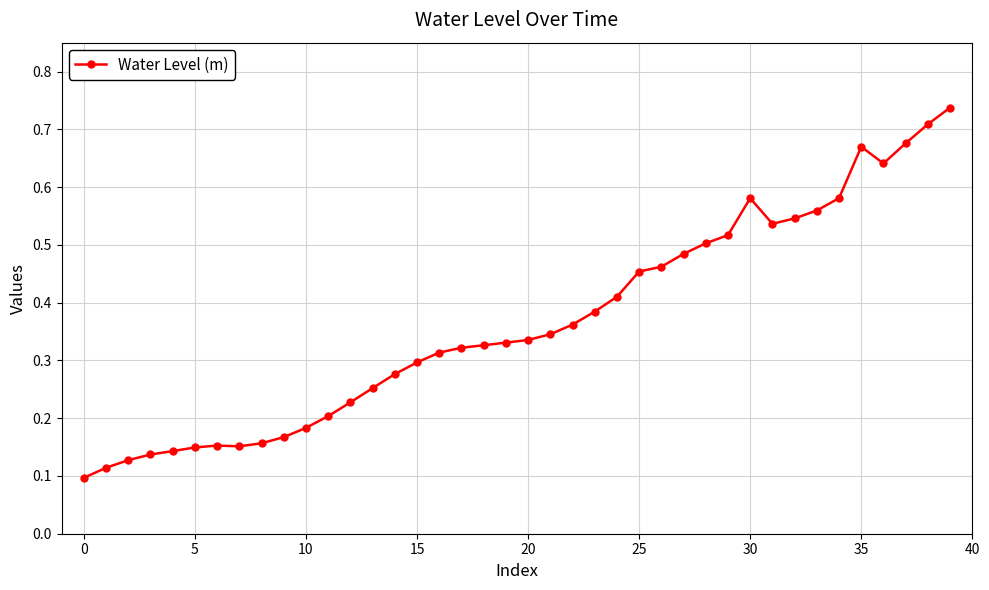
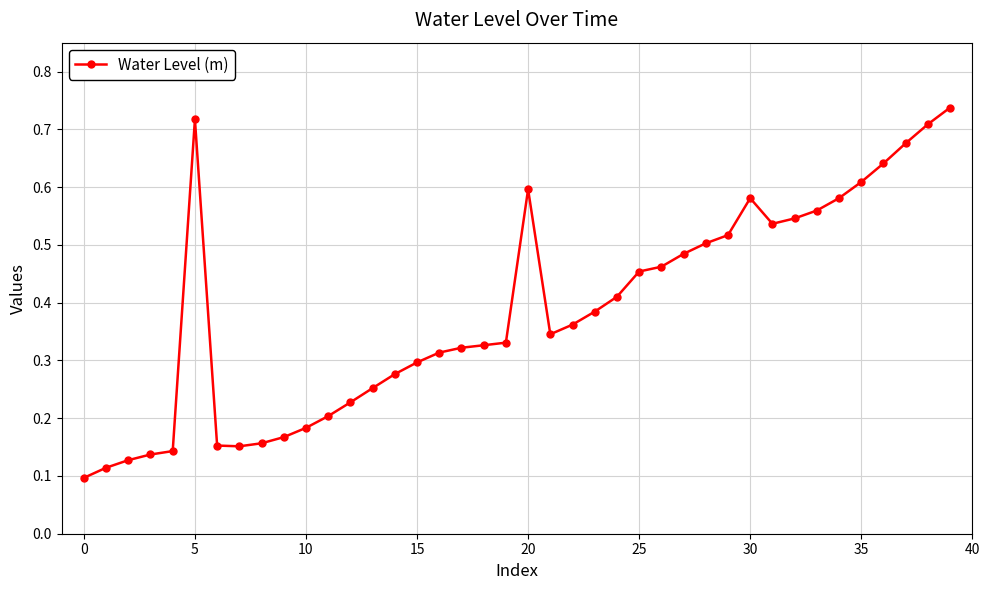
  {
    "0": 0.10,
-   "5": 0.15,
+   "5": 0.72,
    "10": 0.18,
    "15": 0.30,
-   "20": 0.34,
+   "20": 0.60,
    "25": 0.45,
    "30": 0.58,
-   "35": 0.67
+   "35": 0.61
  }
